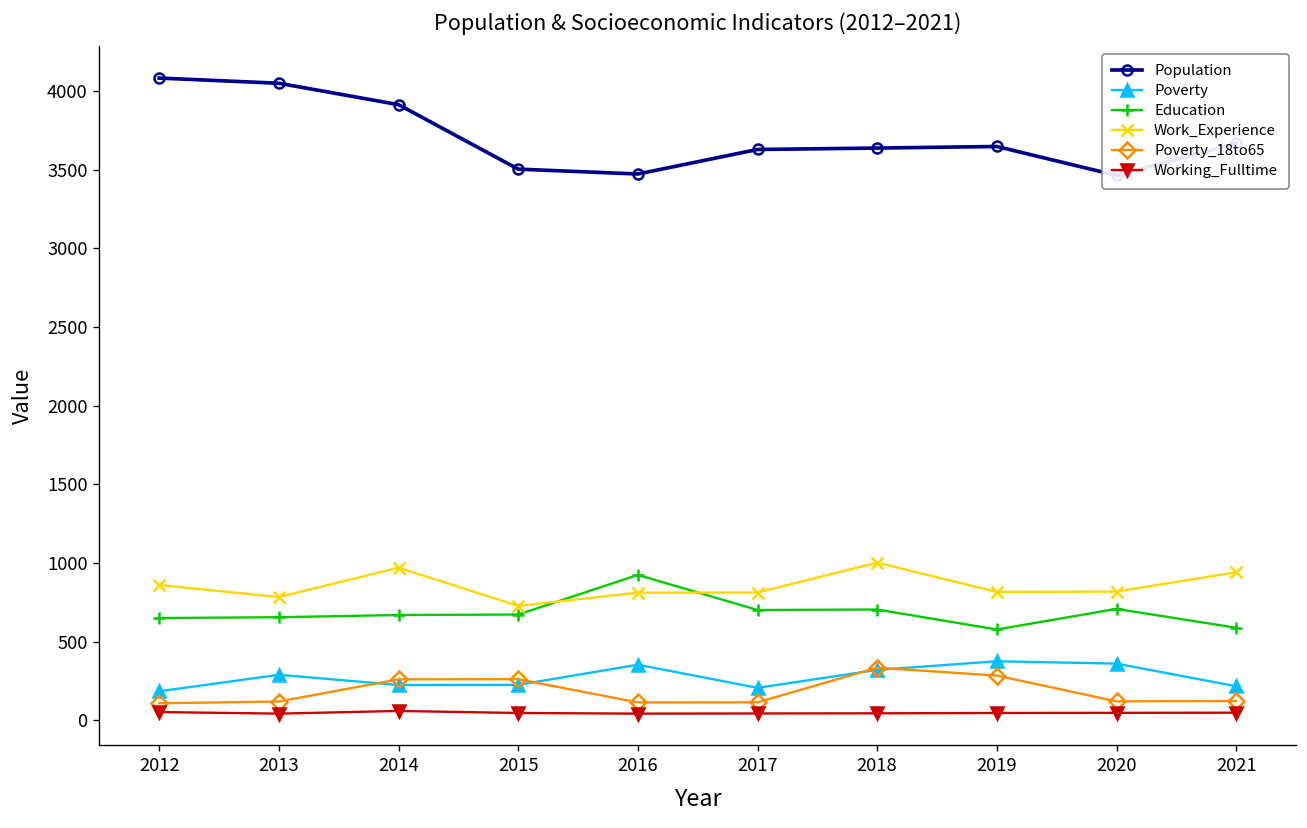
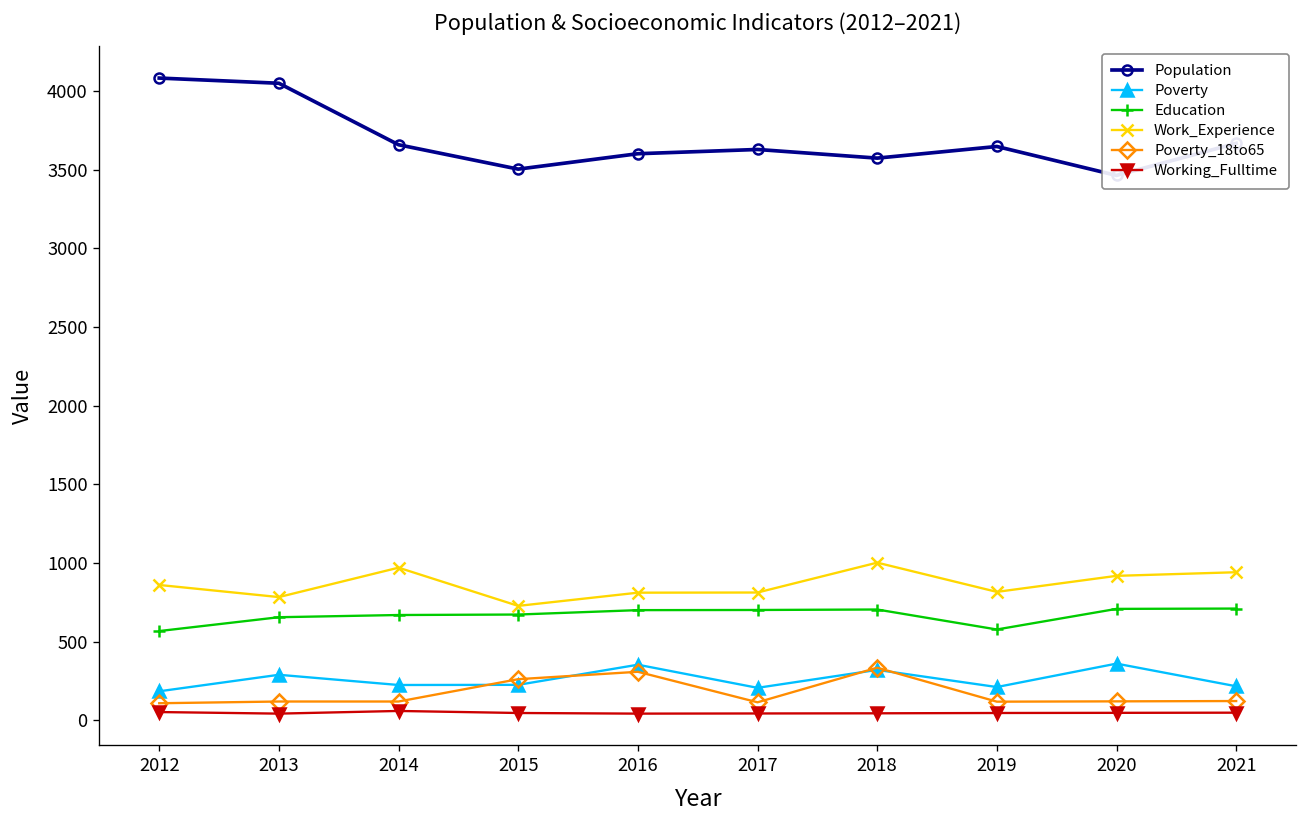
  {
    "Population": {
      "2012": 4080,
      "2013": 4050,
-     "2014": 3910,
+     "2014": 3660,
      "2015": 3500,
-     "2016": 3470,
+     "2016": 3600,
      "2017": 3630,
-     "2018": 3640,
+     "2018": 3570,
      "2019": 3650
    },
    "Poverty": {
      "2012": 180,
      "2013": 290,
      "2014": 220,
      "2015": 230,
      "2016": 350,
      "2017": 210,
-     "2019": 380,
+     "2019": 210,
      "2020": 360,
      "2021": 220
    },
    "Education": {
-     "2012": 650,
+     "2012": 570,
      "2013": 660,
      "2014": 670,
      "2015": 670,
-     "2016": 920,
+     "2016": 700,
      "2017": 700,
      "2018": 700,
      "2019": 580,
      "2020": 710,
-     "2021": 590
+     "2021": 710
    },
    "Work_Experience": {
      "2012": 860,
      "2013": 780,
      "2014": 970,
      "2015": 730,
      "2016": 810,
      "2017": 810,
      "2018": 1000,
      "2019": 820,
-     "2020": 820,
+     "2020": 920,
      "2021": 940
    },
    "Poverty_18to65": {
      "2012": 110,
      "2013": 120,
-     "2014": 260,
+     "2014": 120,
      "2015": 260,
-     "2016": 110,
+     "2016": 310,
      "2017": 110,
-     "2019": 280,
+     "2019": 120,
      "2020": 120,
      "2021": 120
    },
    "Working_Fulltime": {
      "2012": 50,
      "2013": 40,
      "2014": 60,
      "2015": 50,
      "2016": 40,
      "2017": 40,
      "2018": 40,
      "2019": 50,
      "2020": 50,
      "2021": 50
    }
  }
